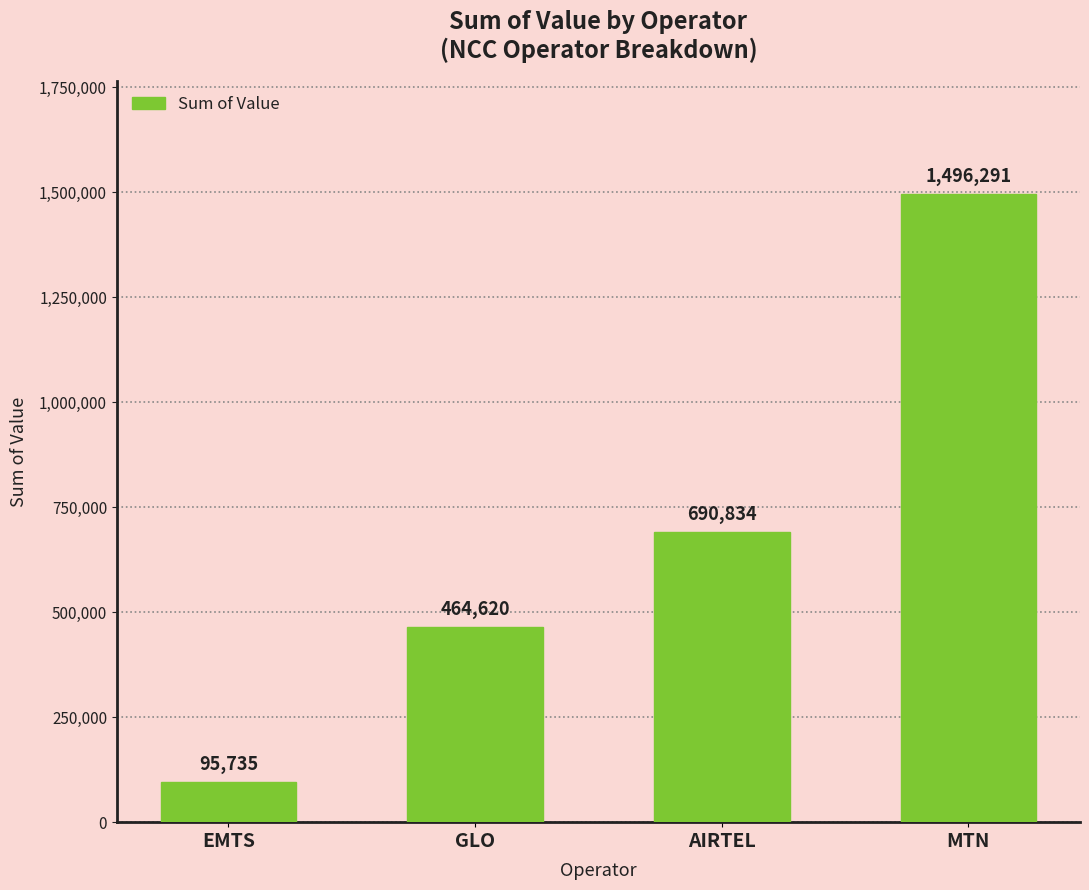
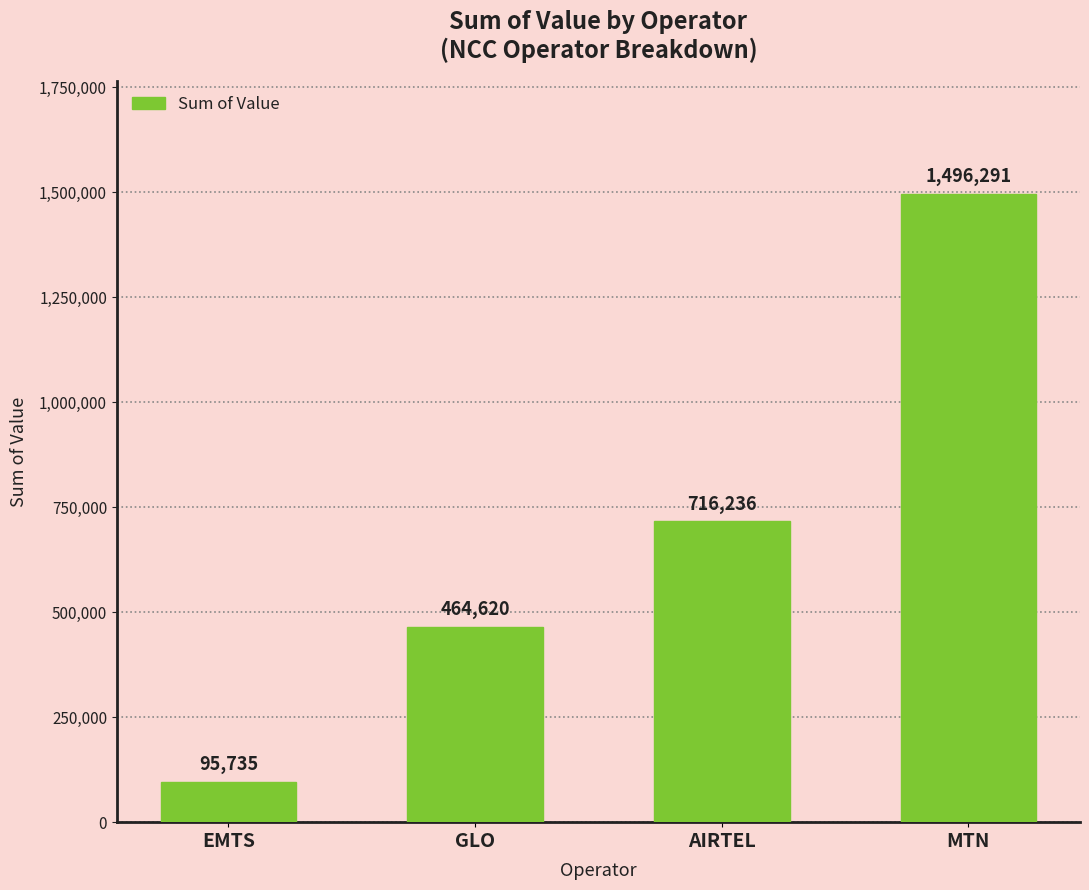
  {
    "EMTS": "95,735",
    "GLO": "464,620",
-   "AIRTEL": "690,834",
+   "AIRTEL": "716,236",
    "MTN": "1,496,291"
  }
